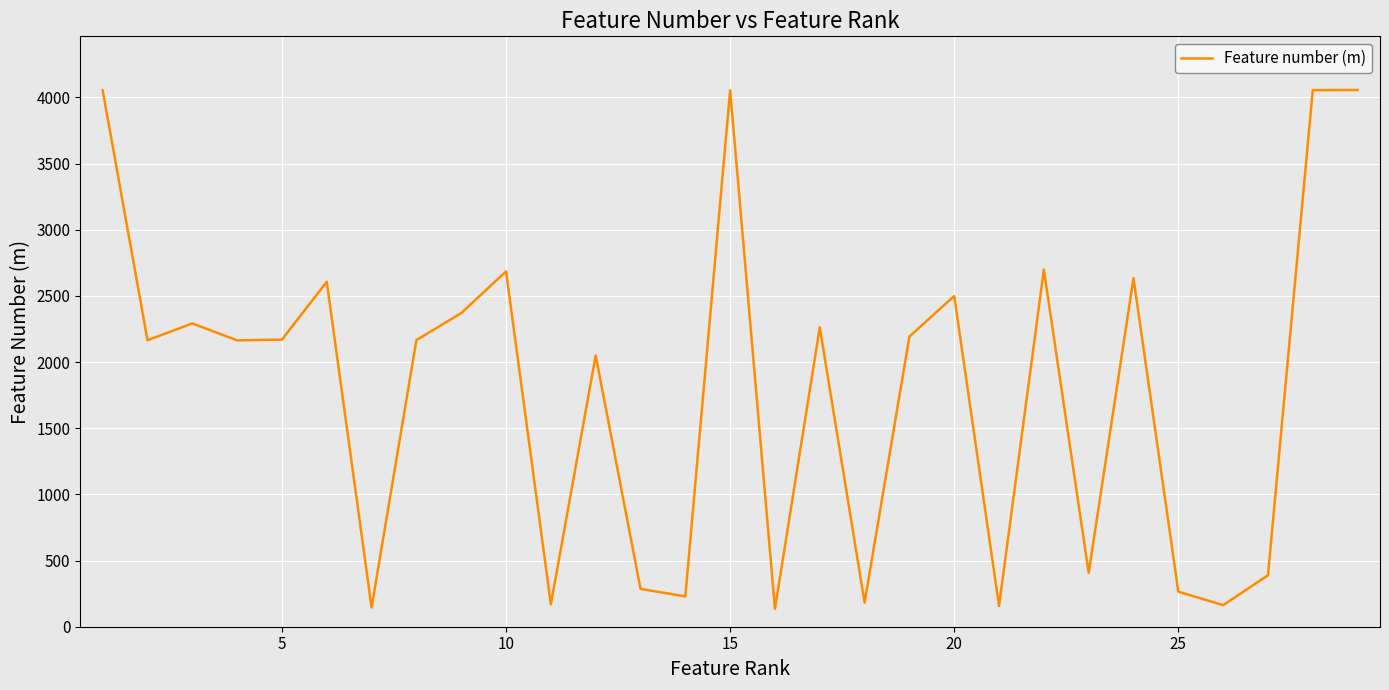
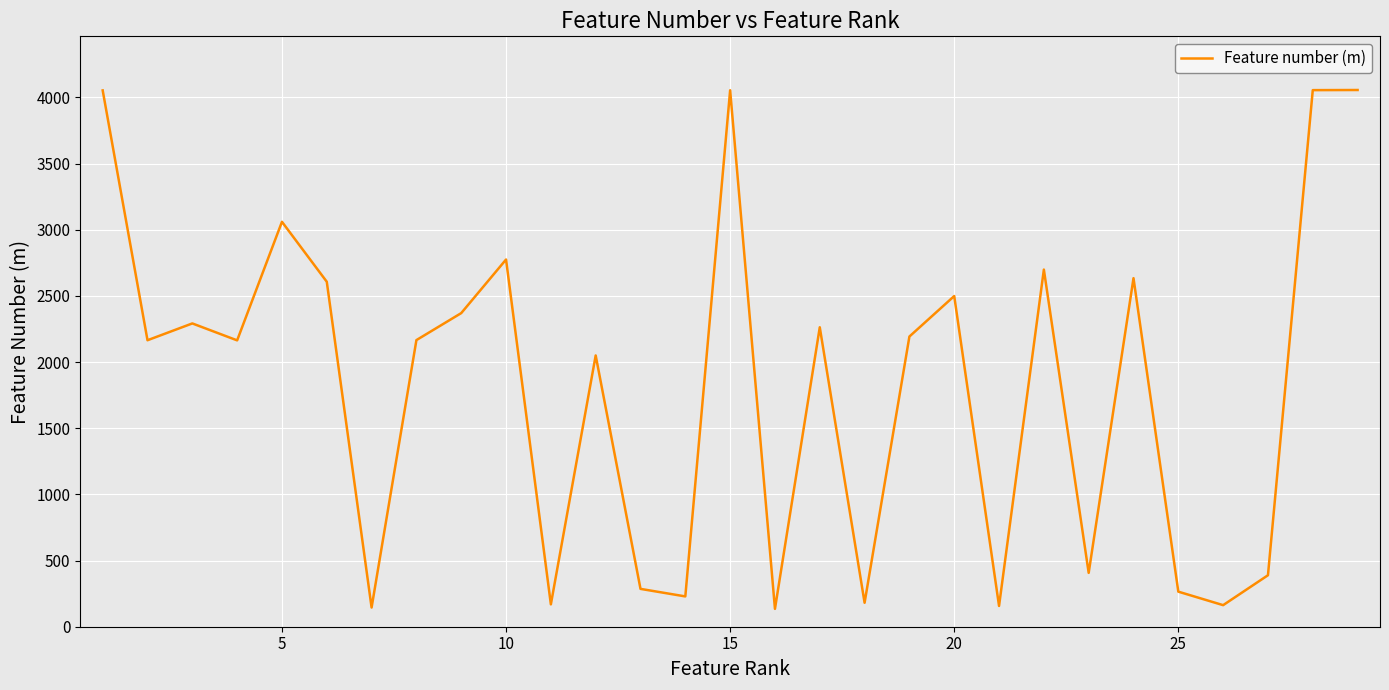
  {
-   "5": 2170,
-   "10": 2690,
+   "5": 3060,
+   "10": 2780,
    "15": 4050,
    "20": 2500,
    "25": 270
  }
